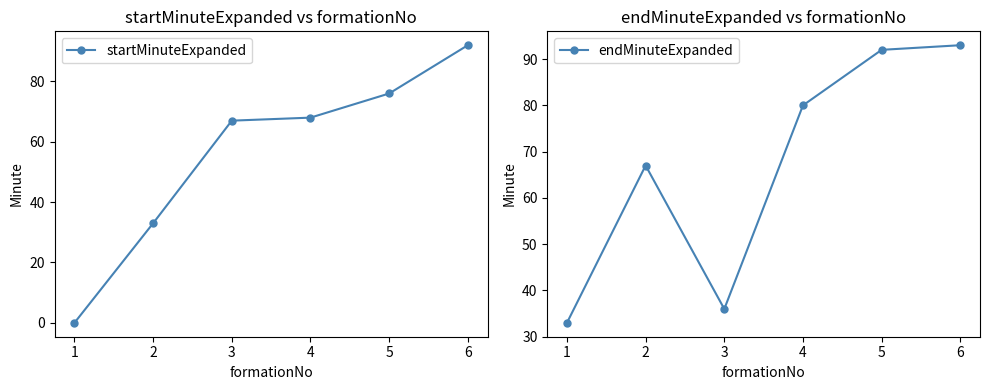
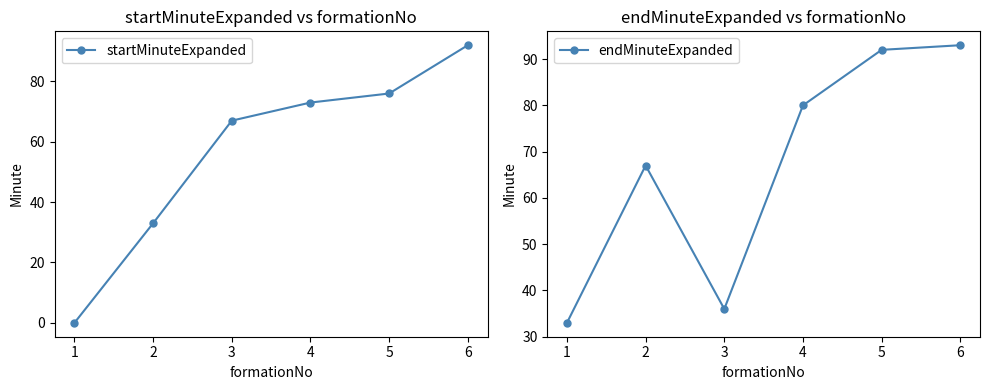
  {
    "startMinuteExpanded vs formationNo": {
      "1": 0,
      "2": 33,
      "3": 67,
-     "4": 68,
+     "4": 73,
      "5": 76,
      "6": 92
    },
    "endMinuteExpanded vs formationNo": {
      "1": 33,
      "2": 67,
      "3": 36,
      "4": 80,
      "5": 92,
      "6": 93
    }
  }
